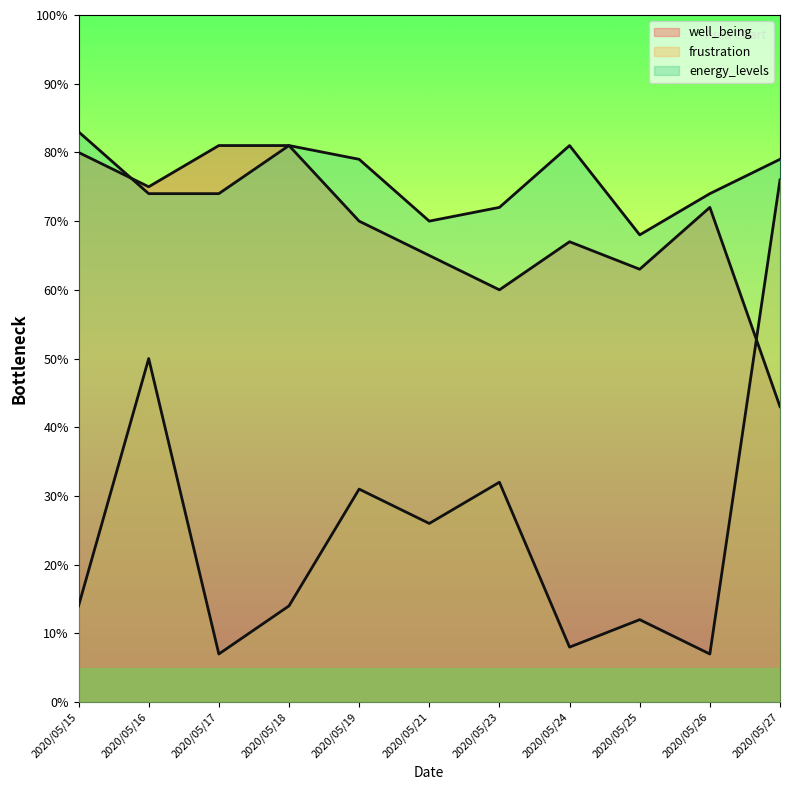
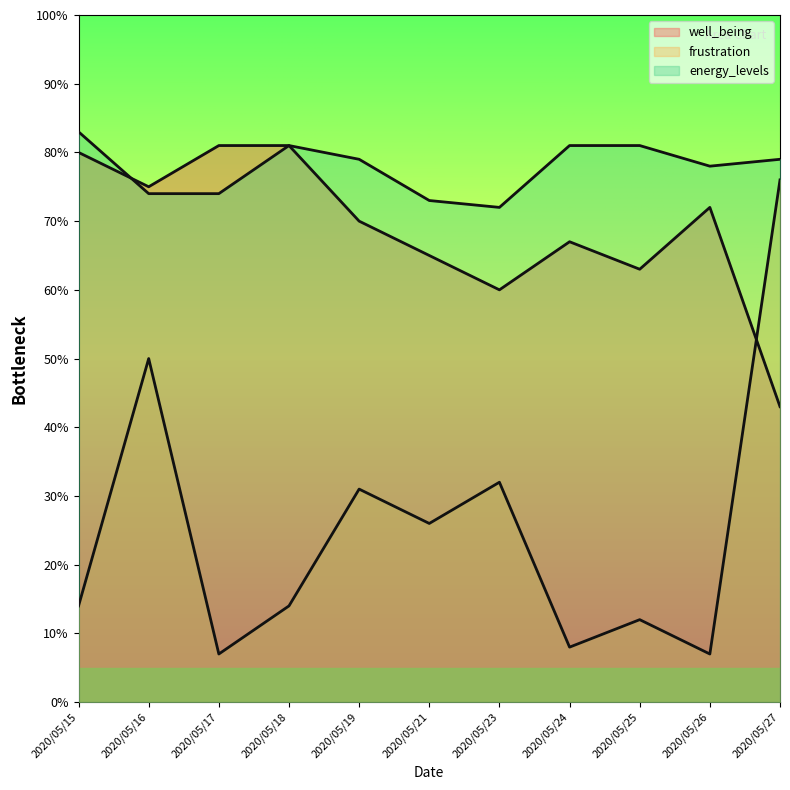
  {
    "energy_levels": {
      "2020/05/15": "83%",
      "2020/05/16": "74%",
      "2020/05/17": "74%",
      "2020/05/19": "79%",
-     "2020/05/21": "70%",
+     "2020/05/21": "73%",
      "2020/05/23": "72%",
      "2020/05/24": "81%",
-     "2020/05/25": "68%",
-     "2020/05/26": "74%",
+     "2020/05/25": "81%",
+     "2020/05/26": "78%",
      "2020/05/27": "79%"
    }
  }
